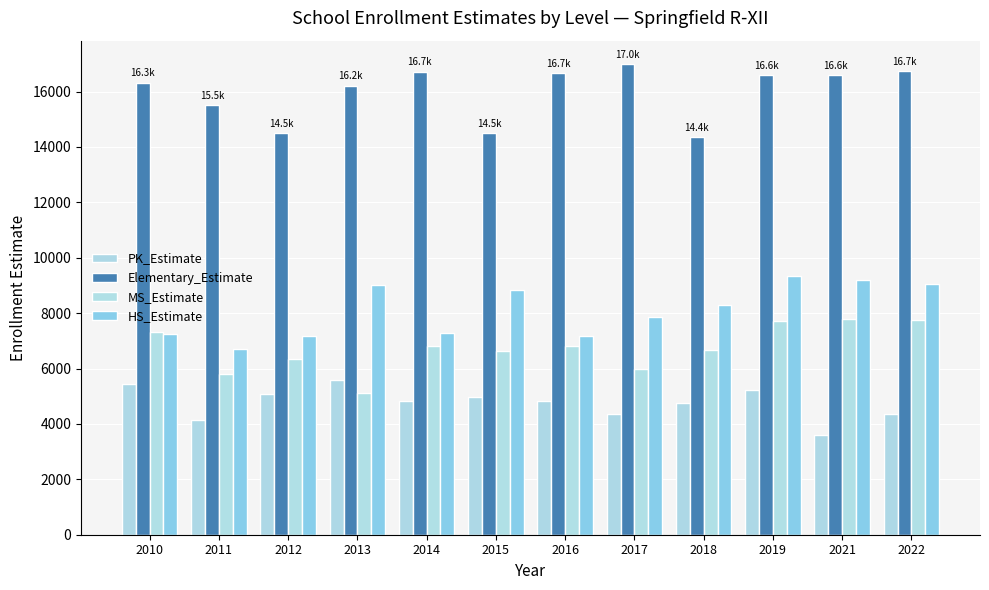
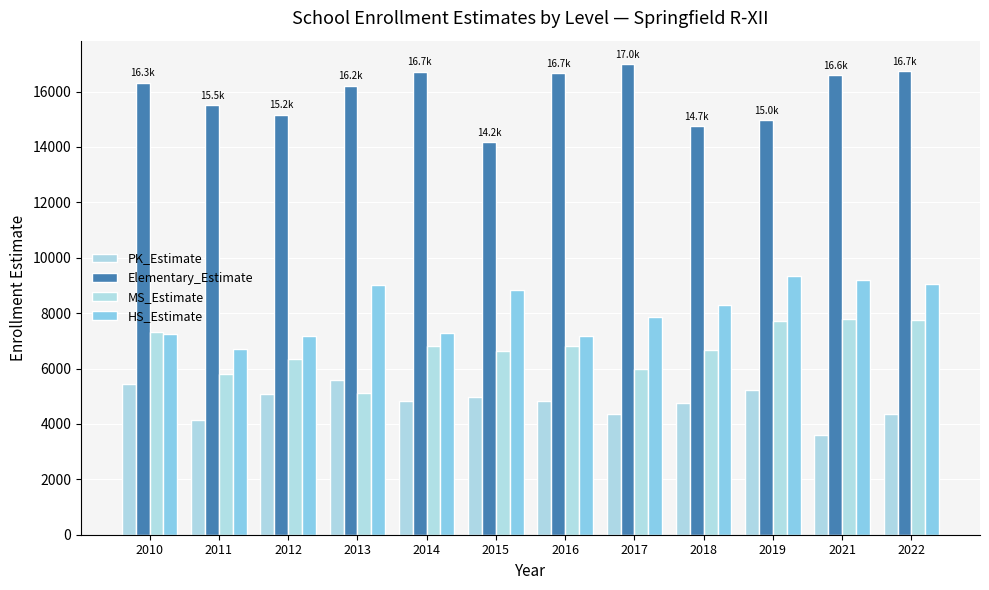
  {
    "Elementary_Estimate": {
      "2010": "16.3k",
      "2011": "15.5k",
-     "2012": "14.5k",
+     "2012": "15.2k",
      "2013": "16.2k",
      "2014": "16.7k",
-     "2015": "14.5k",
+     "2015": "14.2k",
      "2016": "16.7k",
      "2017": "17.0k",
-     "2018": "14.4k",
-     "2019": "16.6k",
+     "2018": "14.7k",
+     "2019": "15.0k",
      "2021": "16.6k",
      "2022": "16.7k"
    }
  }
